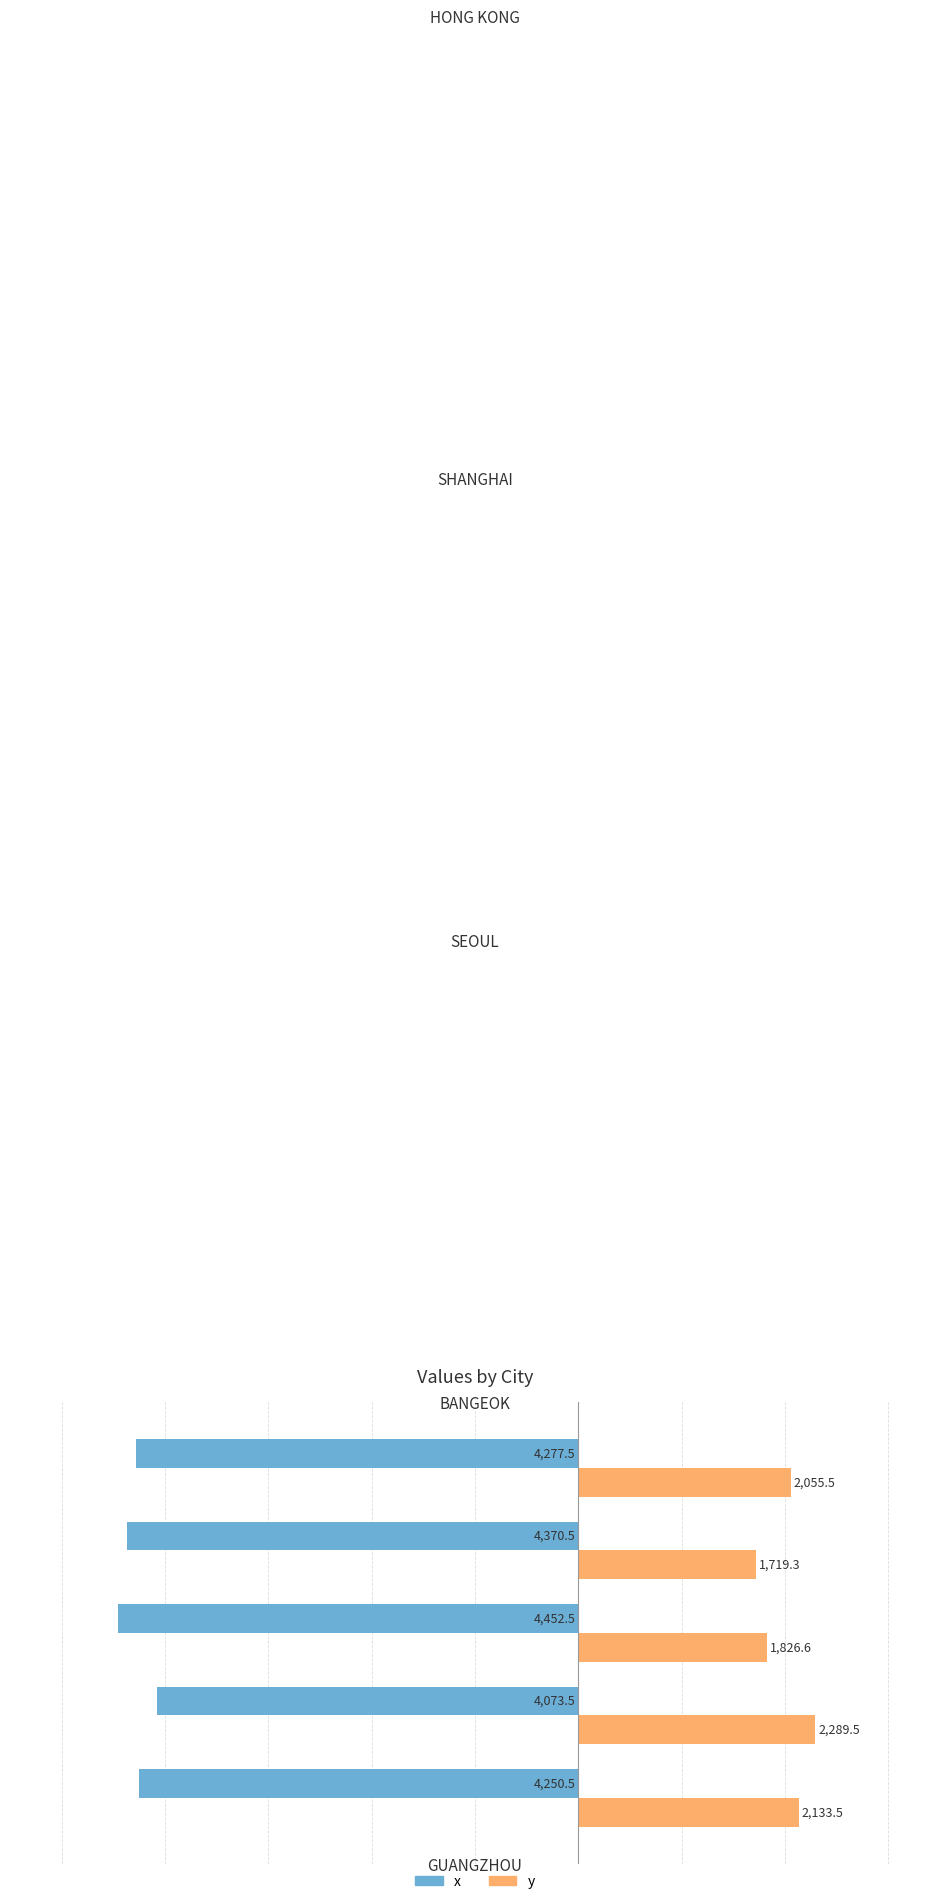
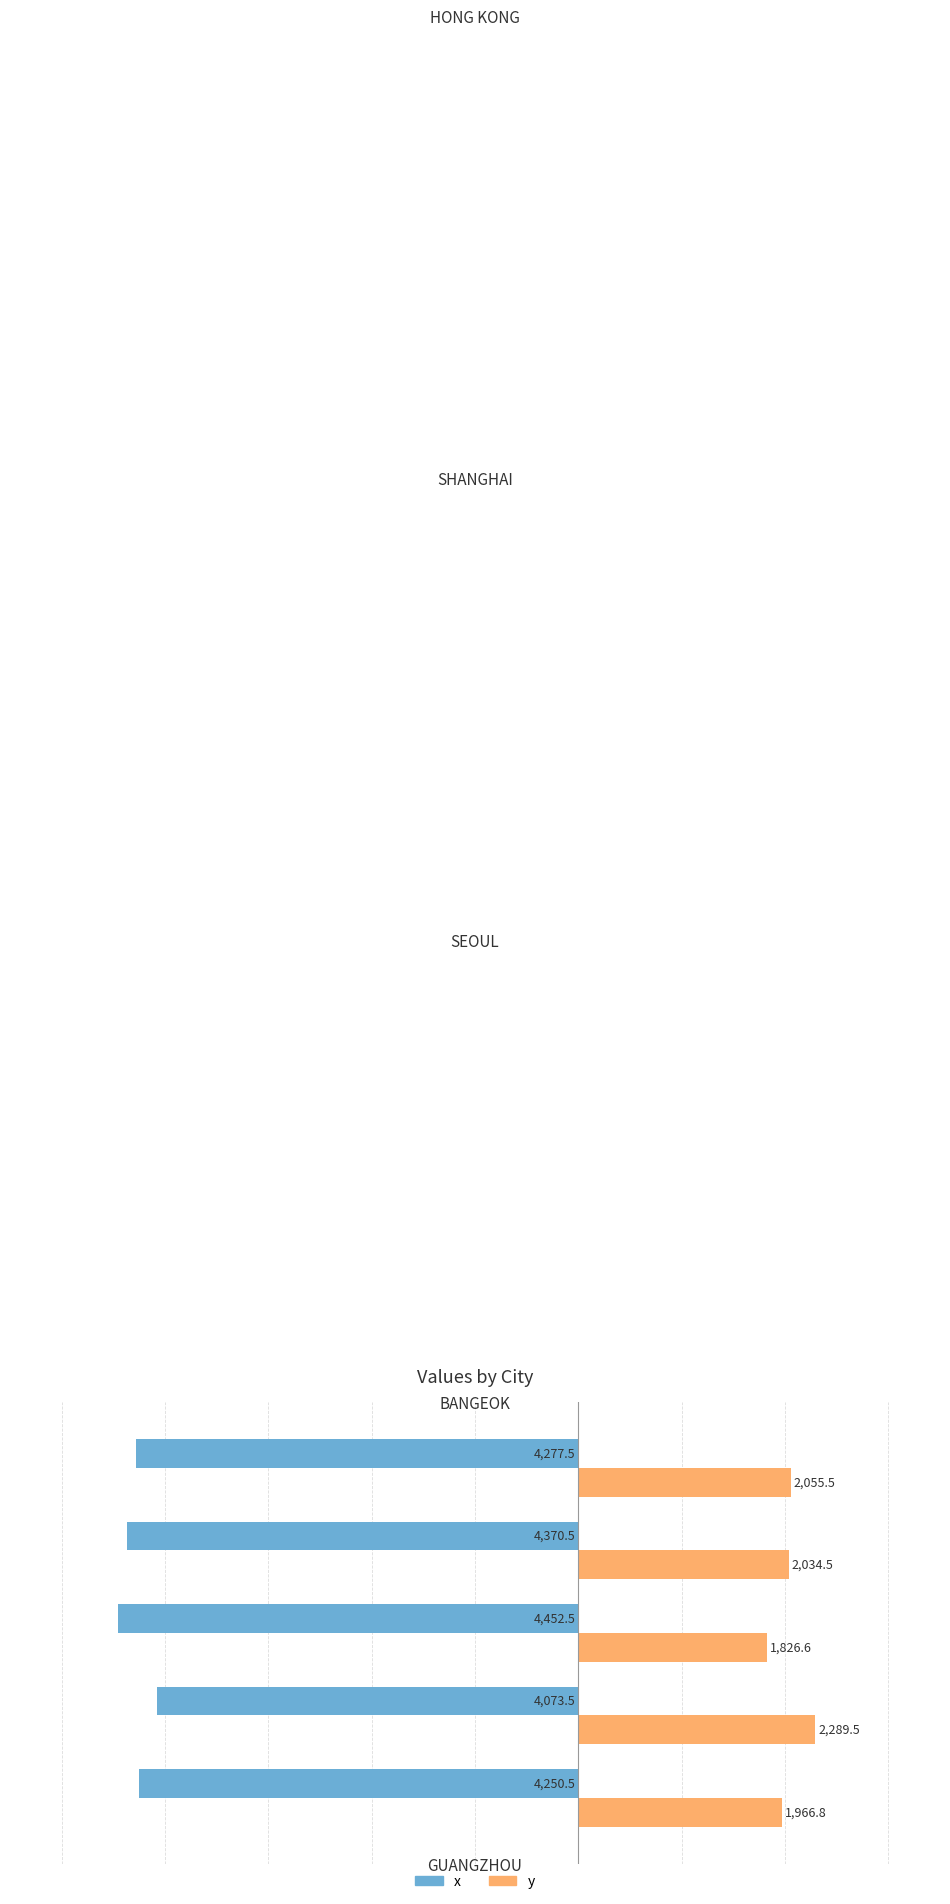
  {
    "y": {
      "HONG KONG": "2,055.5",
-     "SHANGHAI": "1,719.3",
+     "SHANGHAI": "2,034.5",
      "SEOUL": "1,826.6",
      "BANGEOK": "2,289.5",
-     "GUANGZHOU": "2,133.5"
+     "GUANGZHOU": "1,966.8"
    }
  }
